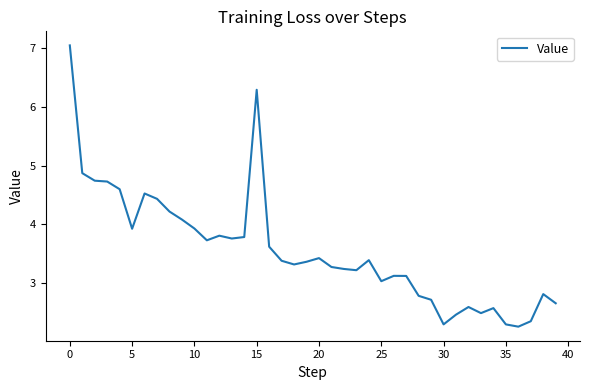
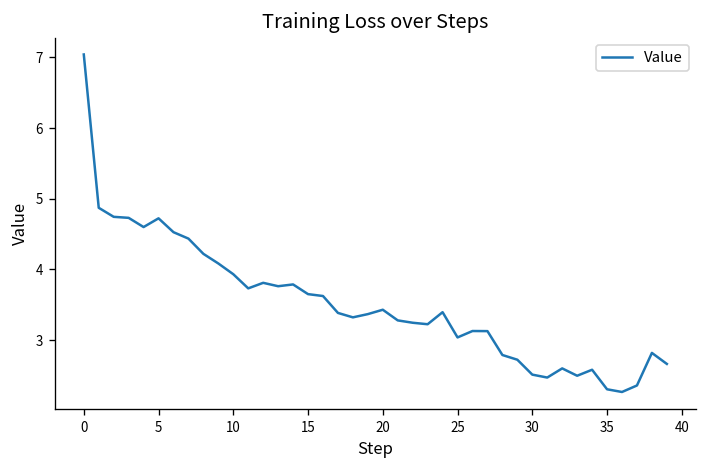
  {
    "0": 7.0,
-   "5": 3.9,
+   "5": 4.7,
    "10": 3.9,
-   "15": 6.3,
+   "15": 3.6,
    "20": 3.4,
    "25": 3.0,
-   "30": 2.3,
+   "30": 2.5,
    "35": 2.3
  }
